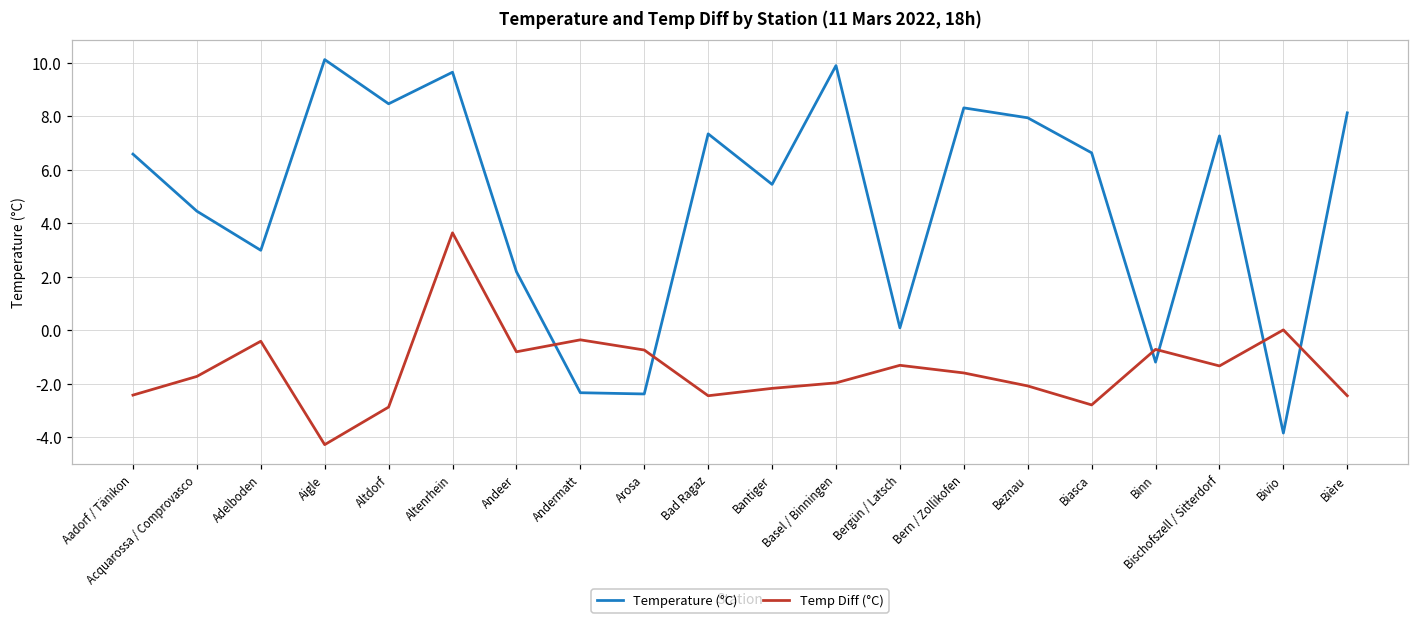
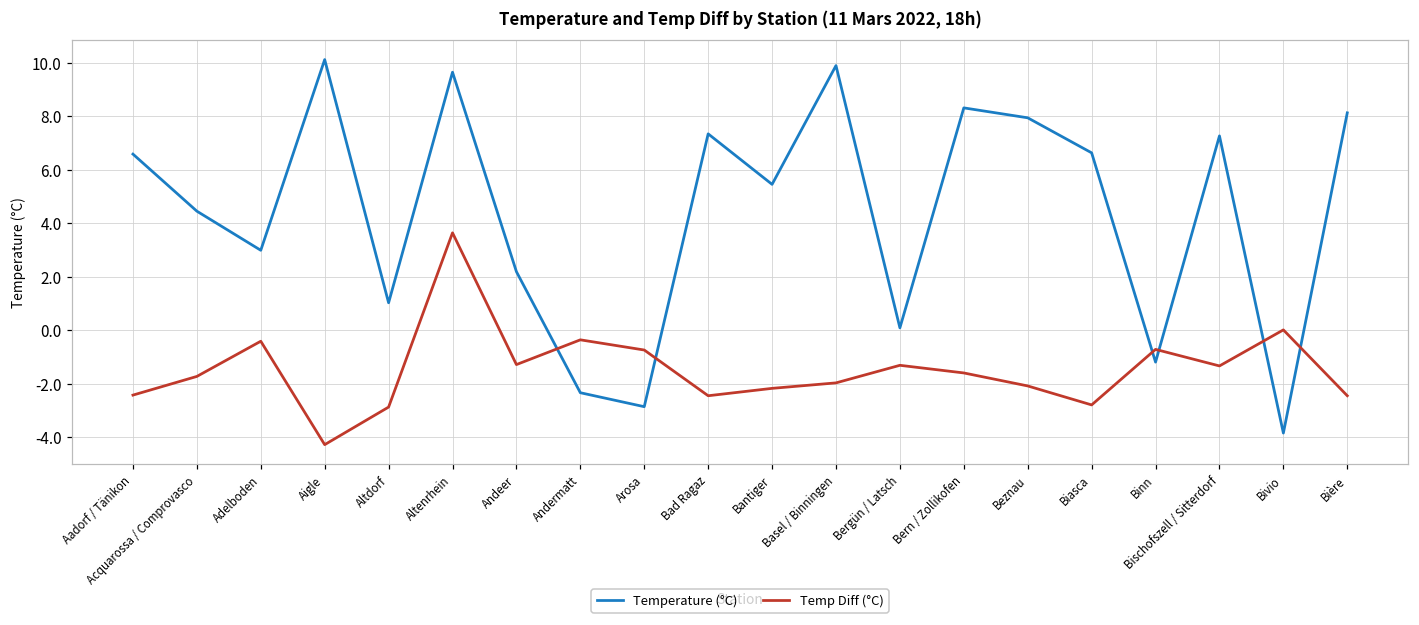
  {
    "Temperature (°C)": {
      "Aadorf / Tänikon": 6.6,
      "Acquarossa / Comprovasco": 4.5,
      "Adelboden": 3.0,
      "Aigle": 10.1,
-     "Altdorf": 8.5,
+     "Altdorf": 1.0,
      "Altenrhein": 9.6,
      "Andeer": 2.2,
      "Andermatt": -2.3,
-     "Arosa": -2.4,
+     "Arosa": -2.9,
      "Bad Ragaz": 7.3,
      "Bantiger": 5.5,
      "Basel / Binningen": 9.9,
      "Bergün / Latsch": 0.1,
      "Bern / Zollikofen": 8.3,
      "Beznau": 7.9,
      "Biasca": 6.6,
      "Binn": -1.2,
      "Bischofszell / Sitterdorf": 7.3,
      "Bivio": -3.8,
      "Bière": 8.1
    },
    "Temp Diff (°C)": {
      "Aadorf / Tänikon": -2.4,
      "Acquarossa / Comprovasco": -1.7,
      "Adelboden": -0.4,
      "Aigle": -4.3,
      "Altdorf": -2.9,
      "Altenrhein": 3.6,
-     "Andeer": -0.8,
+     "Andeer": -1.3,
      "Andermatt": -0.4,
      "Arosa": -0.7,
      "Bad Ragaz": -2.4,
      "Bantiger": -2.2,
      "Basel / Binningen": -2.0,
      "Bergün / Latsch": -1.3,
      "Bern / Zollikofen": -1.6,
      "Beznau": -2.1,
      "Biasca": -2.8,
      "Binn": -0.7,
      "Bischofszell / Sitterdorf": -1.3,
      "Bivio": 0.0,
      "Bière": -2.4
    }
  }
